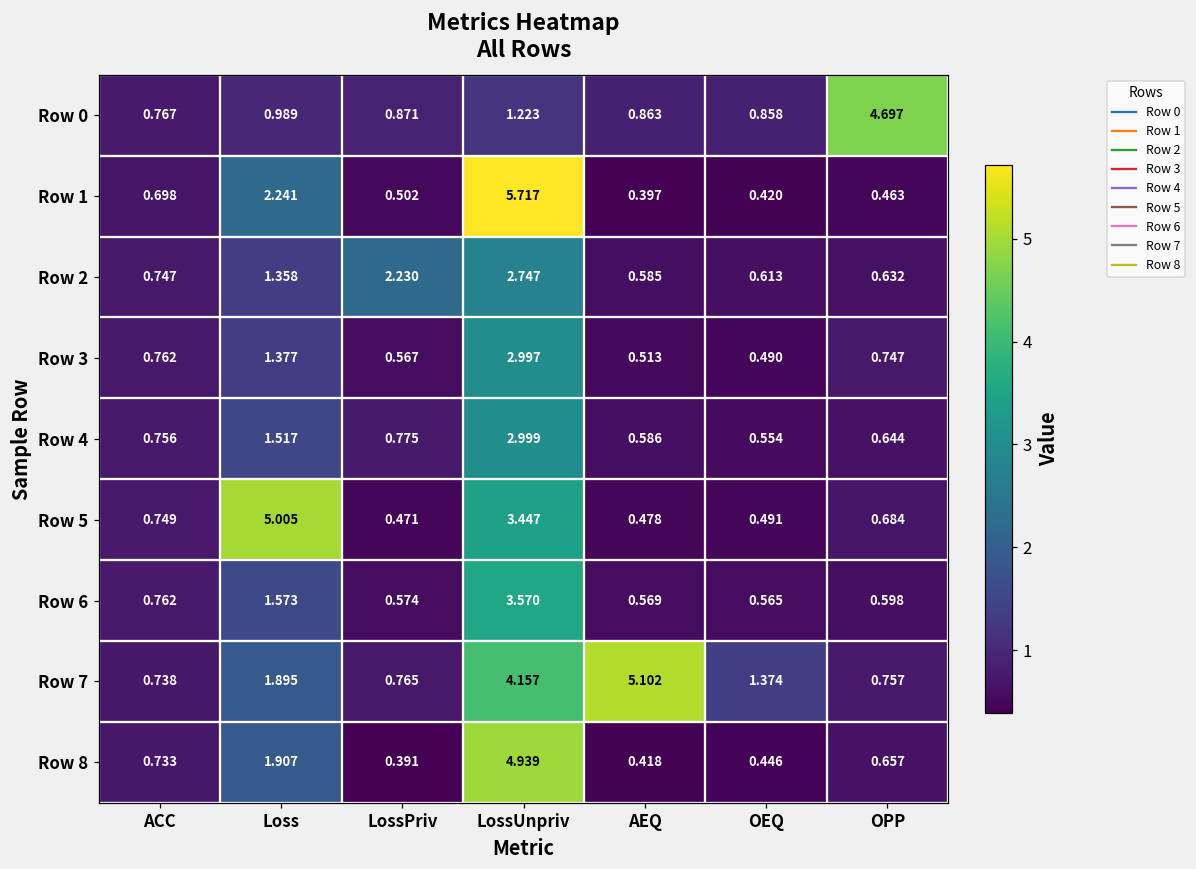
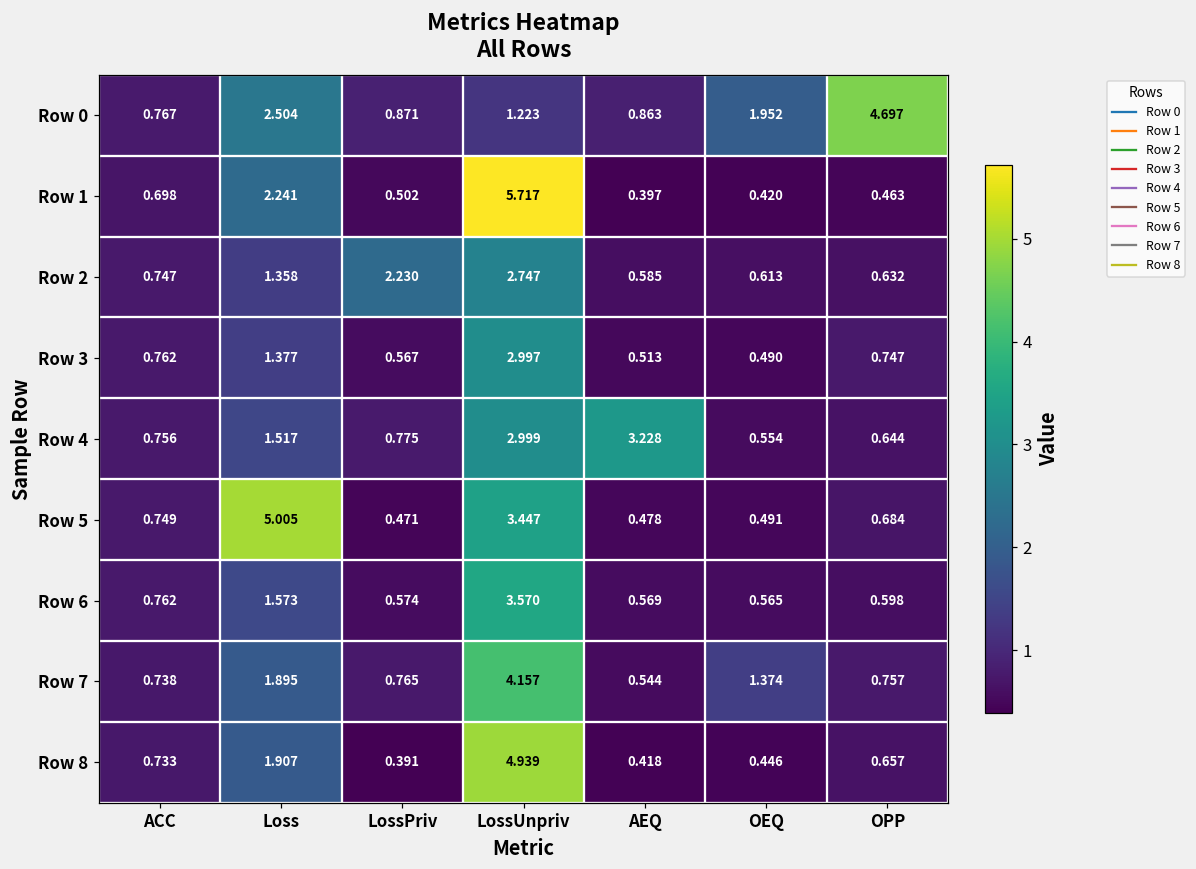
  {
    "Row 0": {
      "ACC": 0.767,
-     "Loss": 0.989,
+     "Loss": 2.504,
      "LossPriv": 0.871,
      "LossUnpriv": 1.223,
      "AEQ": 0.863,
-     "OEQ": 0.858,
+     "OEQ": 1.952,
      "OPP": 4.697
    },
    "Row 1": {
      "ACC": 0.698,
      "Loss": 2.241,
      "LossPriv": 0.502,
      "LossUnpriv": 5.717,
      "AEQ": 0.397,
      "OEQ": 0.420,
      "OPP": 0.463
    },
    "Row 2": {
      "ACC": 0.747,
      "Loss": 1.358,
      "LossPriv": 2.230,
      "LossUnpriv": 2.747,
      "AEQ": 0.585,
      "OEQ": 0.613,
      "OPP": 0.632
    },
    "Row 3": {
      "ACC": 0.762,
      "Loss": 1.377,
      "LossPriv": 0.567,
      "LossUnpriv": 2.997,
      "AEQ": 0.513,
      "OEQ": 0.490,
      "OPP": 0.747
    },
    "Row 4": {
      "ACC": 0.756,
      "Loss": 1.517,
      "LossPriv": 0.775,
      "LossUnpriv": 2.999,
-     "AEQ": 0.586,
+     "AEQ": 3.228,
      "OEQ": 0.554,
      "OPP": 0.644
    },
    "Row 5": {
      "ACC": 0.749,
      "Loss": 5.005,
      "LossPriv": 0.471,
      "LossUnpriv": 3.447,
      "AEQ": 0.478,
      "OEQ": 0.491,
      "OPP": 0.684
    },
    "Row 6": {
      "ACC": 0.762,
      "Loss": 1.573,
      "LossPriv": 0.574,
      "LossUnpriv": 3.570,
      "AEQ": 0.569,
      "OEQ": 0.565,
      "OPP": 0.598
    },
    "Row 7": {
      "ACC": 0.738,
      "Loss": 1.895,
      "LossPriv": 0.765,
      "LossUnpriv": 4.157,
-     "AEQ": 5.102,
+     "AEQ": 0.544,
      "OEQ": 1.374,
      "OPP": 0.757
    },
    "Row 8": {
      "ACC": 0.733,
      "Loss": 1.907,
      "LossPriv": 0.391,
      "LossUnpriv": 4.939,
      "AEQ": 0.418,
      "OEQ": 0.446,
      "OPP": 0.657
    }
  }
